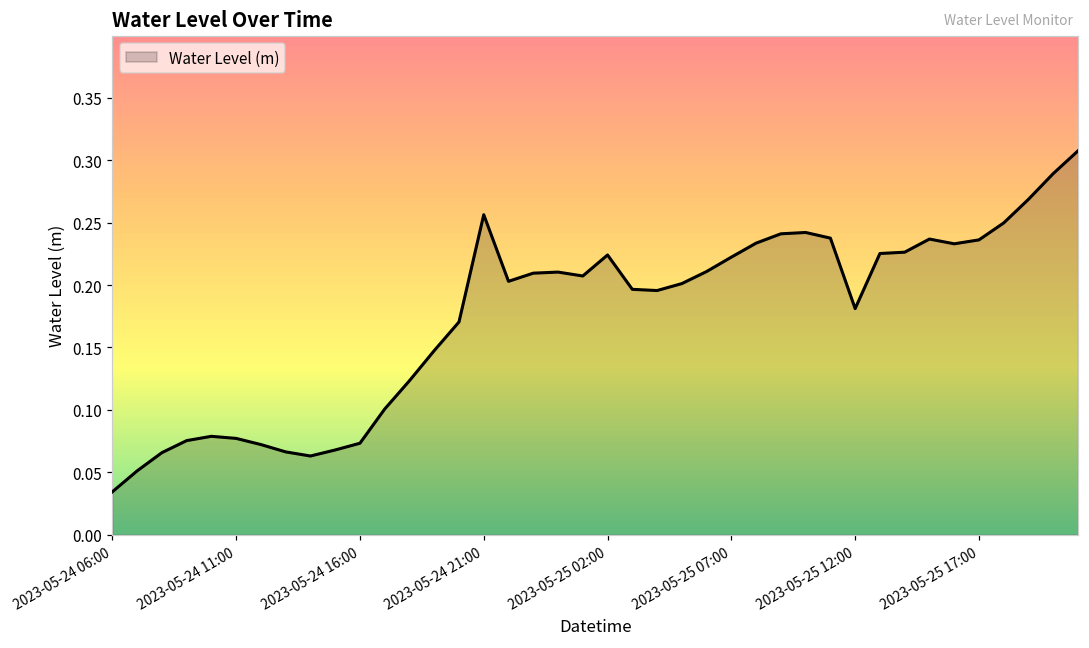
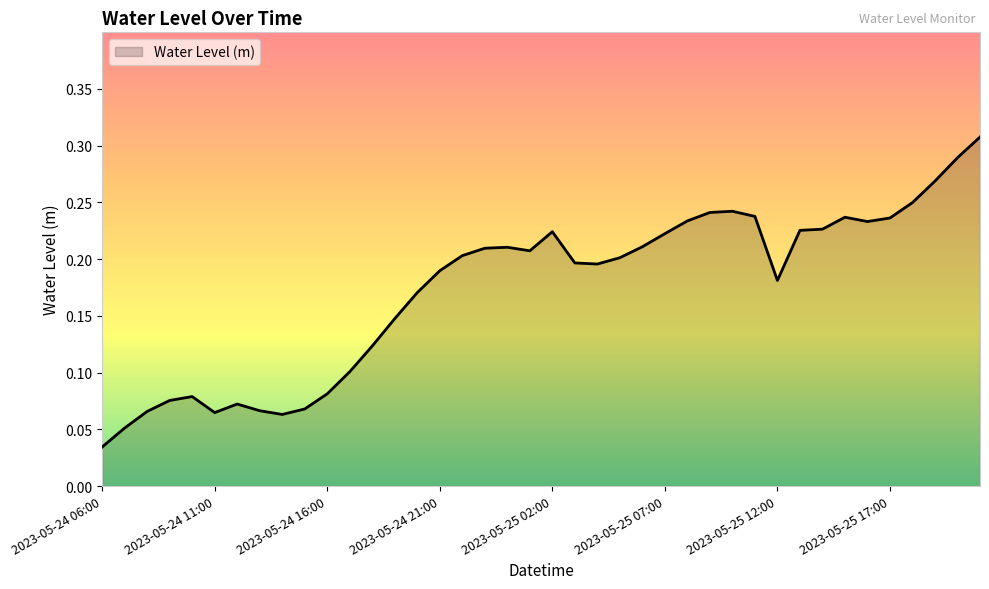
  {
    "2023-05-24 06:00": 0.034,
-   "2023-05-24 11:00": 0.077,
-   "2023-05-24 16:00": 0.073,
-   "2023-05-24 21:00": 0.256,
+   "2023-05-24 11:00": 0.065,
+   "2023-05-24 16:00": 0.081,
+   "2023-05-24 21:00": 0.190,
    "2023-05-25 02:00": 0.224,
    "2023-05-25 07:00": 0.222,
    "2023-05-25 12:00": 0.181,
    "2023-05-25 17:00": 0.236
  }
